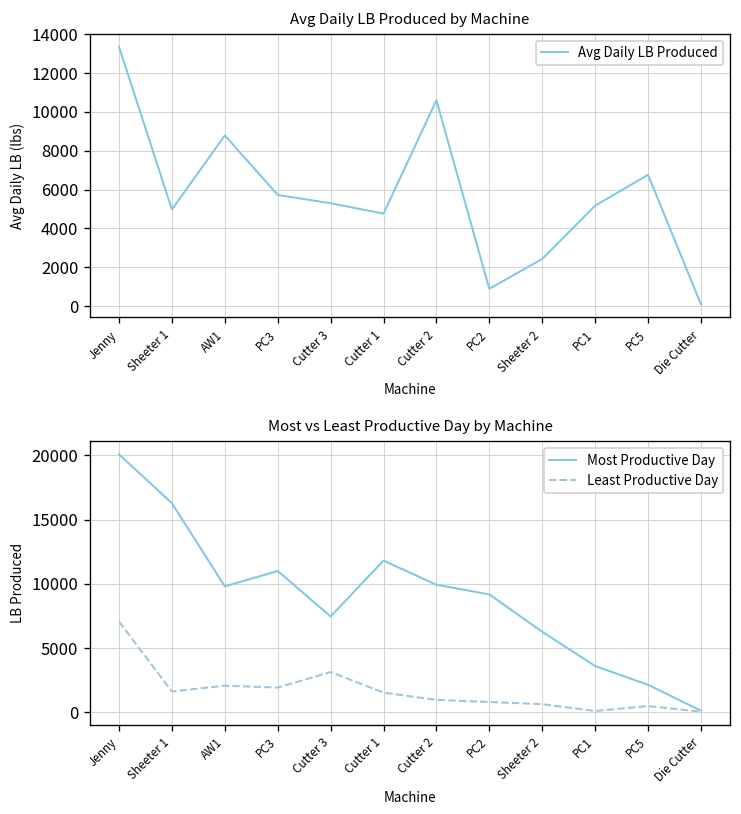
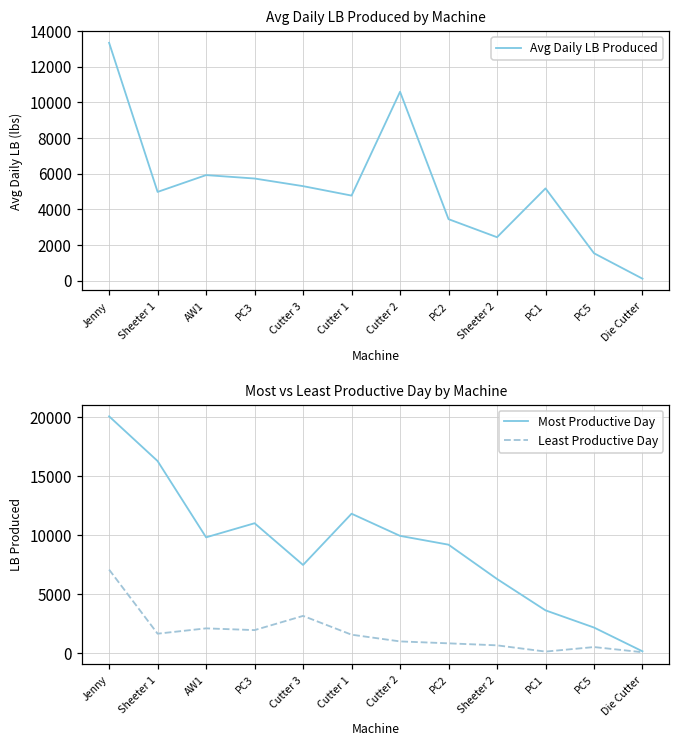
  {
    "Avg Daily LB Produced by Machine": {
      "Jenny": 13300,
      "Sheeter 1": 5000,
-     "AW1": 8800,
+     "AW1": 5900,
      "PC3": 5700,
      "Cutter 3": 5300,
      "Cutter 1": 4800,
      "Cutter 2": 10600,
-     "PC2": 900,
+     "PC2": 3400,
      "Sheeter 2": 2400,
      "PC1": 5200,
-     "PC5": 6800,
+     "PC5": 1500,
      "Die Cutter": 100
    }
  }
